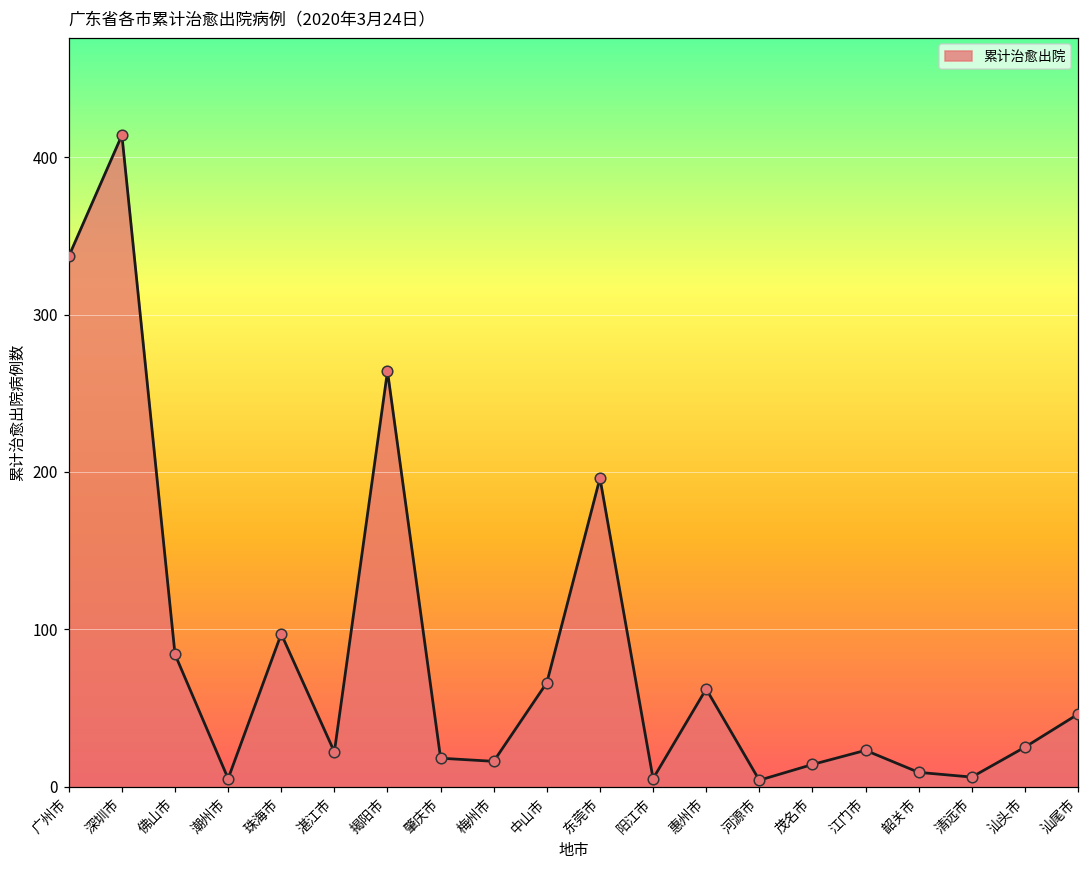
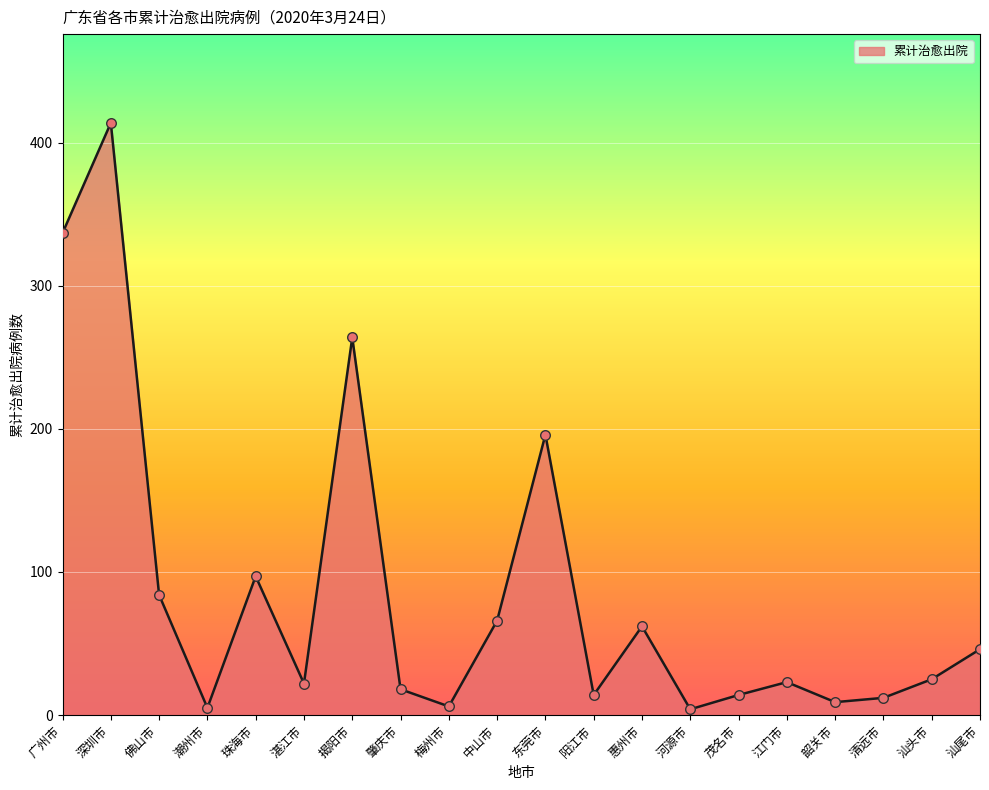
  {
    "广州市": 337,
    "深圳市": 414,
    "佛山市": 84,
    "潮州市": 5,
    "珠海市": 97,
    "湛江市": 22,
    "揭阳市": 264,
    "肇庆市": 18,
-   "梅州市": 16,
+   "梅州市": 6,
    "中山市": 66,
    "东莞市": 196,
-   "阳江市": 5,
+   "阳江市": 14,
    "惠州市": 62,
    "河源市": 4,
    "茂名市": 14,
    "江门市": 23,
    "韶关市": 9,
-   "清远市": 6,
+   "清远市": 12,
    "汕头市": 25,
    "汕尾市": 46
  }
